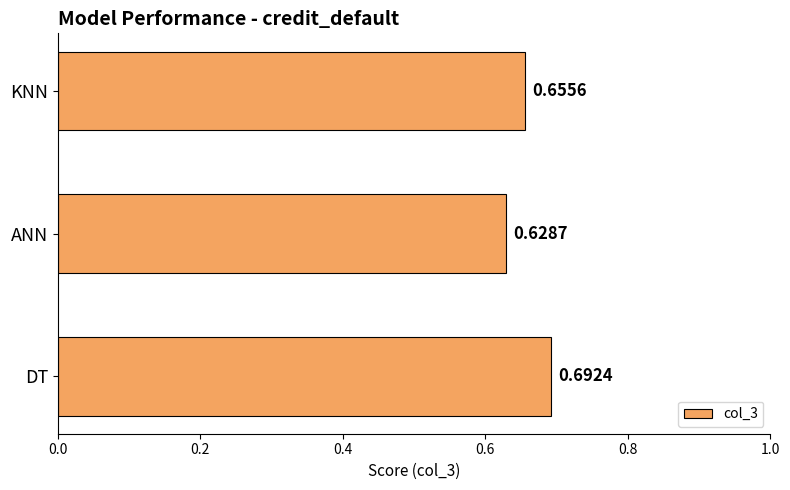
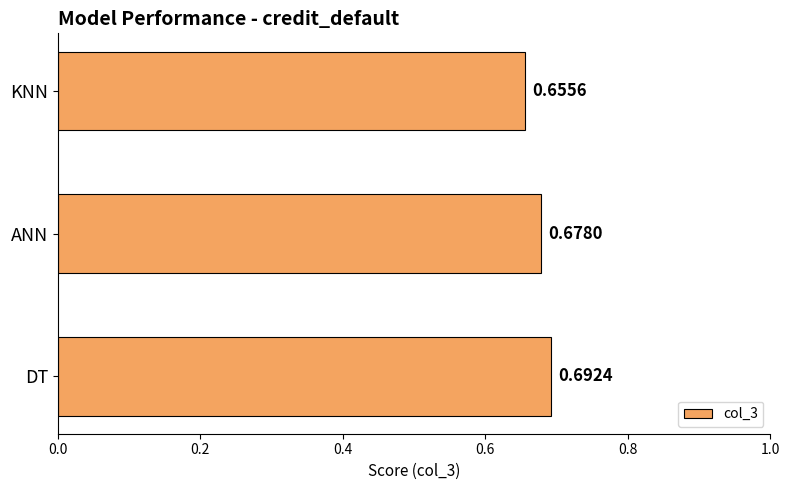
  {
    "KNN": 0.6556,
-   "ANN": 0.6287,
+   "ANN": 0.6780,
    "DT": 0.6924
  }
